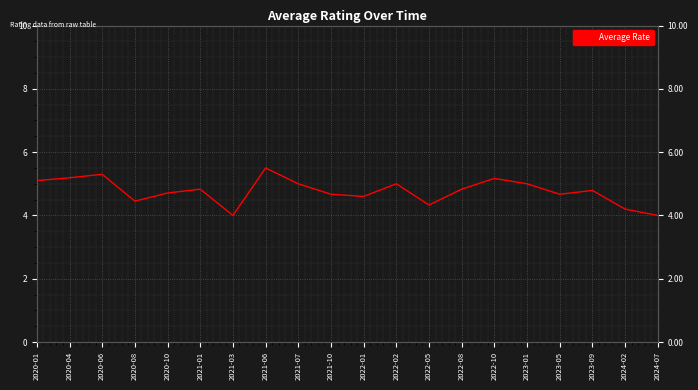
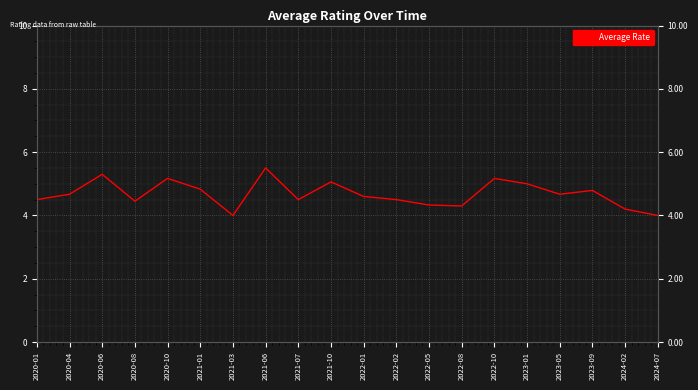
  {
-   "2020-01": 5.1,
-   "2020-04": 5.2,
+   "2020-01": 4.5,
+   "2020-04": 4.7,
    "2020-06": 5.3,
    "2020-08": 4.5,
-   "2020-10": 4.7,
+   "2020-10": 5.2,
    "2021-01": 4.8,
    "2021-03": 4.0,
    "2021-06": 5.5,
-   "2021-07": 5.0,
-   "2021-10": 4.7,
+   "2021-07": 4.5,
+   "2021-10": 5.1,
    "2022-01": 4.6,
-   "2022-02": 5.0,
+   "2022-02": 4.5,
    "2022-05": 4.3,
-   "2022-08": 4.8,
+   "2022-08": 4.3,
    "2022-10": 5.2,
    "2023-01": 5.0,
    "2023-05": 4.7,
    "2023-09": 4.8,
    "2024-02": 4.2,
    "2024-07": 4.0
  }
